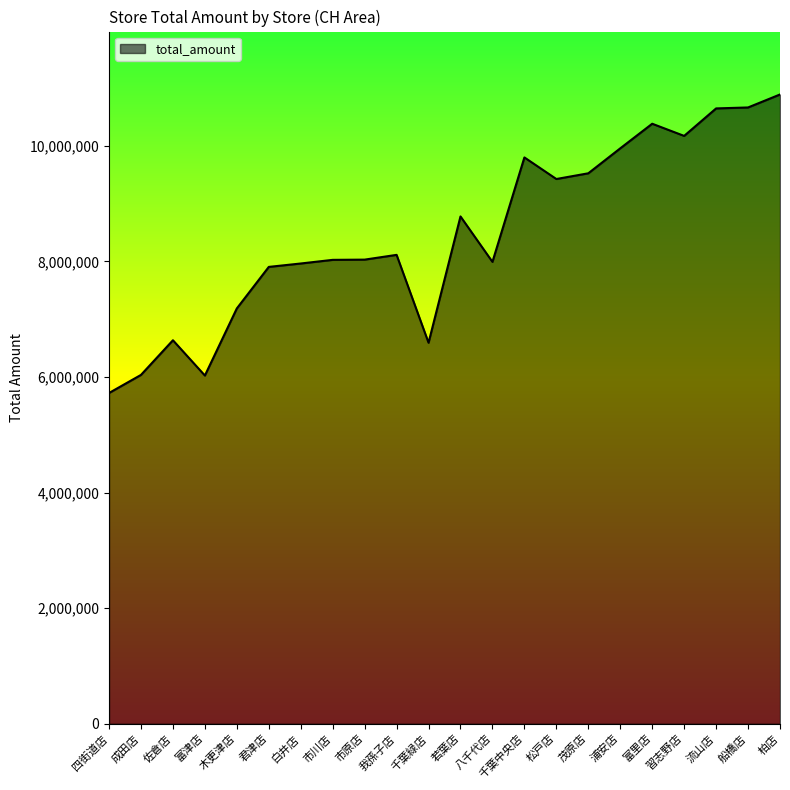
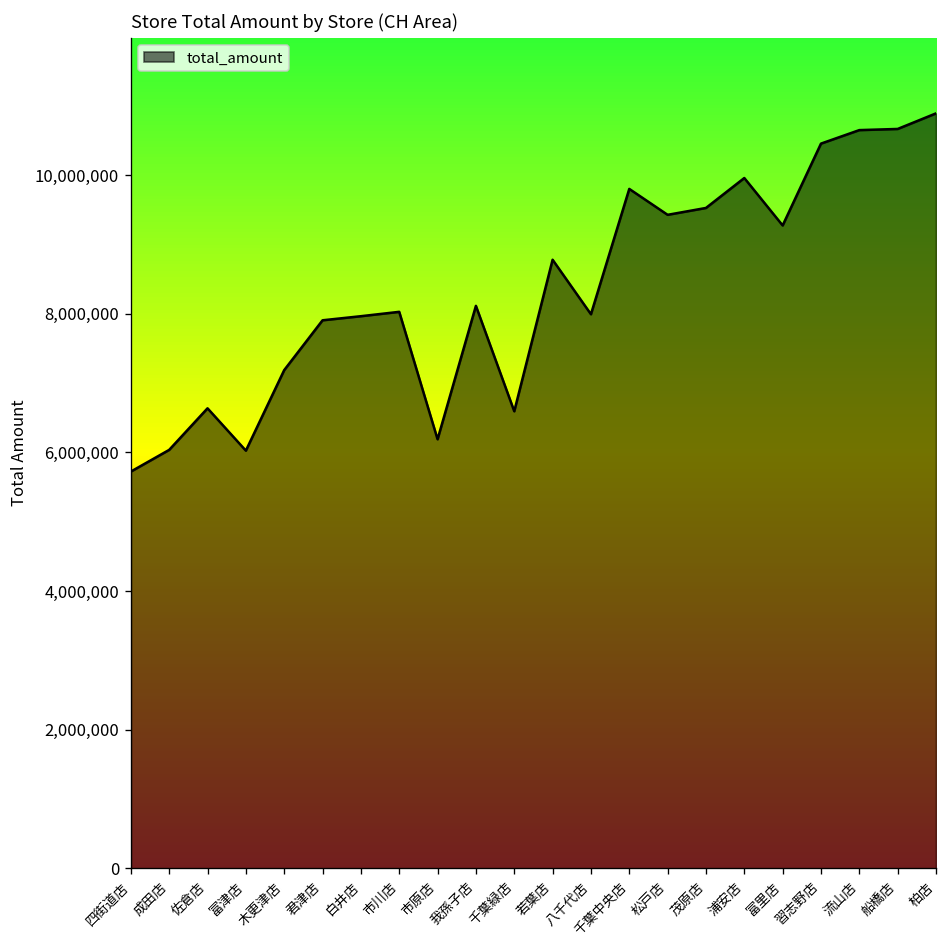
  {
    "四街道店": "5,700,000",
    "成田店": "6,000,000",
    "佐倉店": "6,600,000",
    "富津店": "6,000,000",
    "木更津店": "7,200,000",
    "君津店": "7,900,000",
    "白井店": "8,000,000",
    "市川店": "8,000,000",
-   "市原店": "8,000,000",
+   "市原店": "6,200,000",
    "我孫子店": "8,100,000",
    "千葉緑店": "6,600,000",
    "若葉店": "8,800,000",
    "八千代店": "8,000,000",
    "千葉中央店": "9,800,000",
    "松戸店": "9,400,000",
    "茂原店": "9,500,000",
    "浦安店": "10,000,000",
-   "富里店": "10,400,000",
-   "習志野店": "10,200,000",
+   "富里店": "9,300,000",
+   "習志野店": "10,500,000",
    "流山店": "10,600,000",
    "船橋店": "10,700,000",
    "柏店": "10,900,000"
  }
